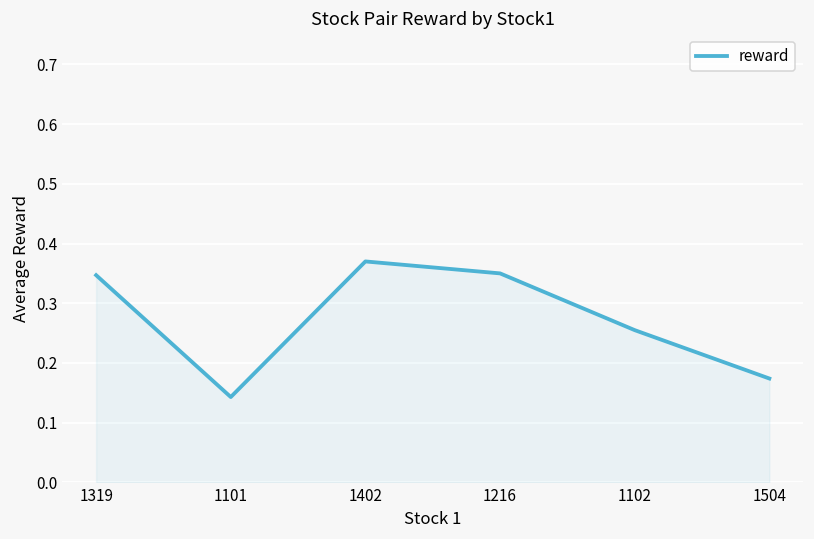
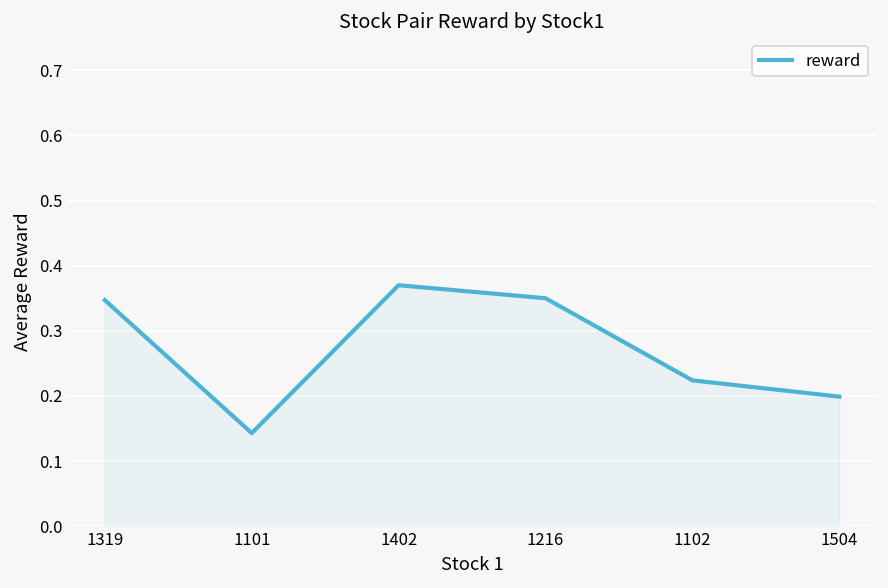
  {
    "1319": 0.35,
    "1101": 0.14,
    "1402": 0.37,
    "1216": 0.35,
-   "1102": 0.26,
-   "1504": 0.17
+   "1102": 0.22,
+   "1504": 0.20
  }
